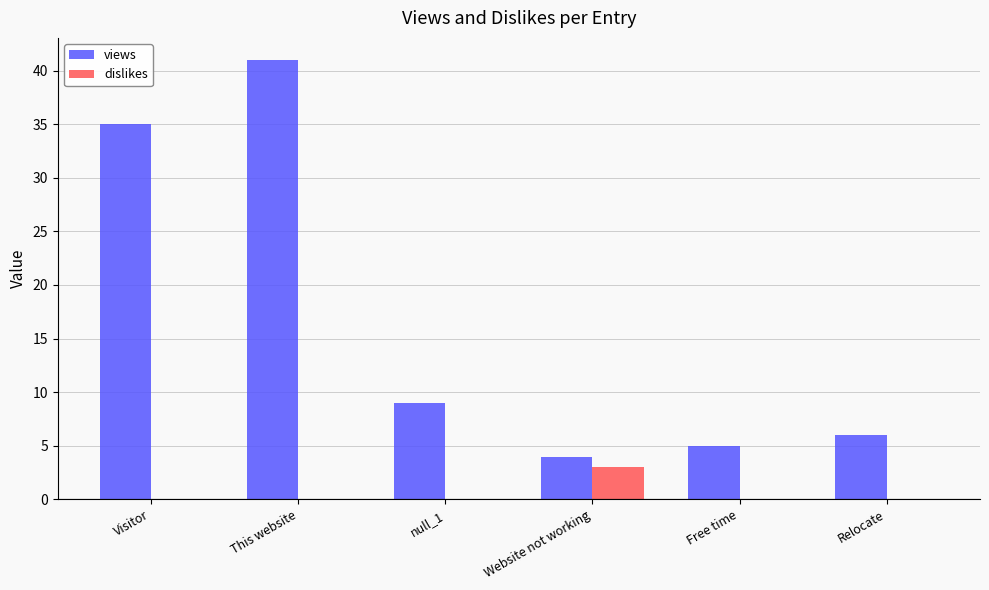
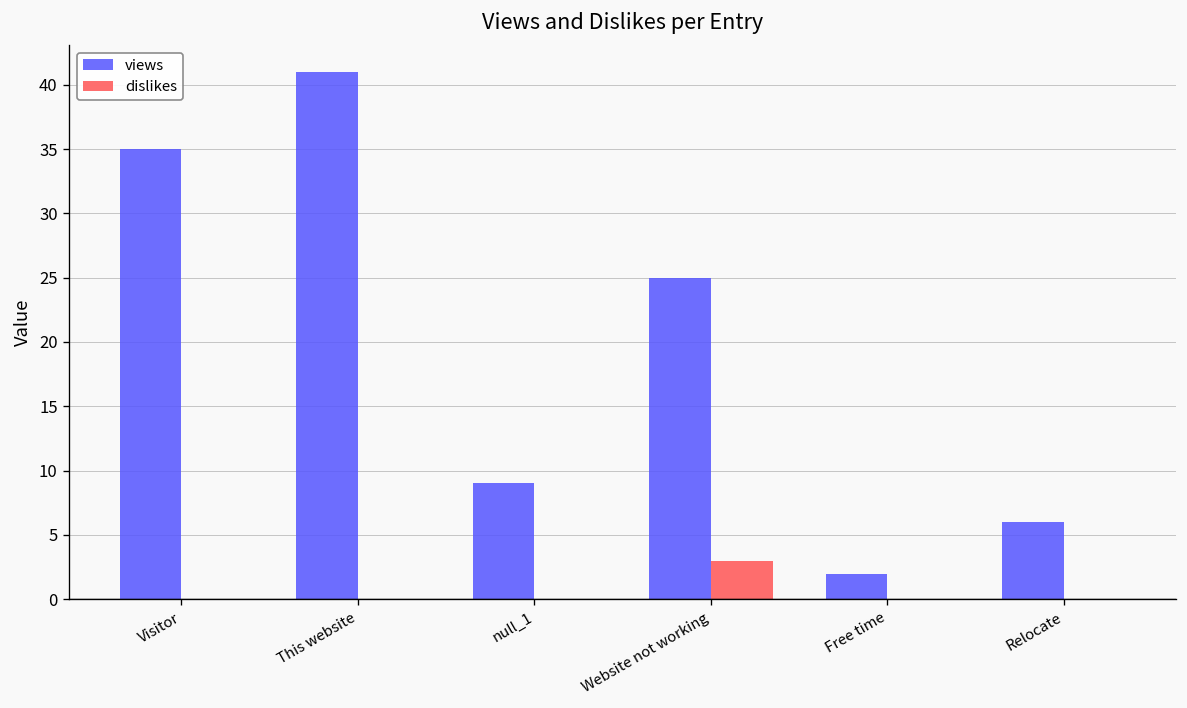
  {
    "views": {
      "Visitor": 35,
      "This website": 41,
      "null_1": 9,
-     "Website not working": 4,
-     "Free time": 5,
+     "Website not working": 25,
+     "Free time": 2,
      "Relocate": 6
    },
    "dislikes": {
      "Visitor": 0,
      "This website": 0,
      "null_1": 0,
      "Website not working": 3,
      "Free time": 0,
      "Relocate": 0
    }
  }
